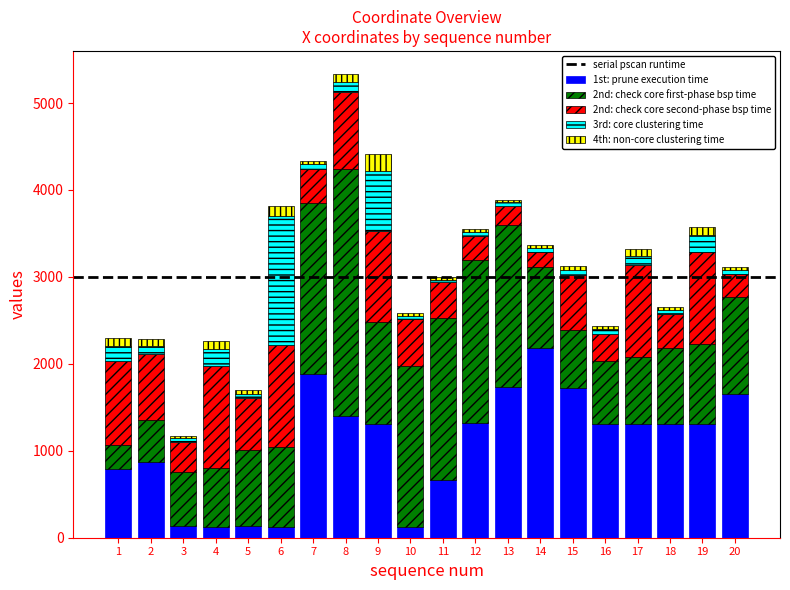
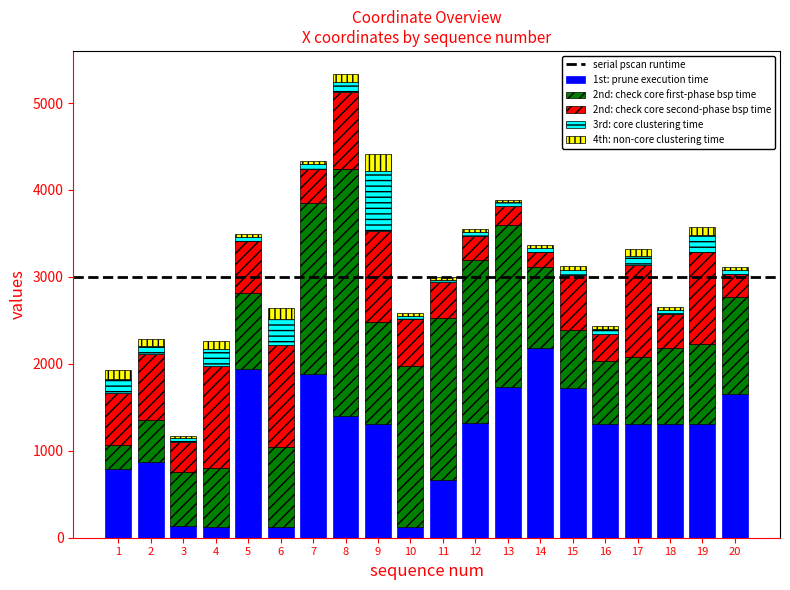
  {
    "1st: prune execution time": {
      "1": 800,
      "2": 900,
      "3": 100,
      "4": 100,
-     "5": 100,
+     "5": 1900,
      "6": 100,
      "7": 1900,
      "8": 1400,
      "9": 1300,
      "10": 100,
      "11": 700,
      "12": 1300,
      "13": 1700,
      "14": 2200,
      "15": 1700,
      "16": 1300,
      "17": 1300,
      "18": 1300,
      "19": 1300,
      "20": 1600
    },
    "2nd: check core first-phase bsp time": {
      "1": 300,
      "2": 500,
      "3": 600,
      "4": 700,
      "5": 900,
      "6": 900,
      "7": 2000,
      "8": 2800,
      "9": 1200,
      "10": 1900,
      "11": 1900,
      "12": 1900,
      "13": 1900,
      "14": 900,
      "15": 700,
      "16": 700,
      "17": 800,
      "18": 900,
      "19": 900,
      "20": 1100
    },
    "2nd: check core second-phase bsp time": {
-     "1": 1000,
+     "1": 600,
      "2": 800,
      "3": 300,
      "4": 1200,
      "5": 600,
      "6": 1200,
      "7": 400,
      "8": 900,
      "9": 1000,
      "10": 500,
      "11": 400,
      "12": 300,
      "13": 200,
      "14": 200,
      "15": 600,
      "16": 300,
      "17": 1100,
      "18": 400,
      "19": 1100,
      "20": 300
    },
    "3rd: core clustering time": {
      "1": 200,
      "2": 100,
      "3": 0,
      "4": 200,
      "5": 0,
-     "6": 1500,
+     "6": 300,
      "7": 0,
      "8": 100,
      "9": 700,
      "10": 0,
      "11": 0,
      "12": 0,
      "13": 0,
      "14": 0,
      "15": 100,
      "16": 100,
      "17": 100,
      "18": 0,
      "19": 200,
      "20": 0
    },
    "4th: non-core clustering time": {
      "1": 100,
      "2": 100,
      "3": 0,
      "4": 100,
      "5": 0,
      "6": 100,
      "7": 0,
      "8": 100,
      "9": 200,
      "10": 0,
      "12": 0,
      "13": 0,
      "14": 0,
      "15": 0,
      "16": 0,
      "17": 100,
      "18": 0,
      "19": 100,
      "20": 0
    }
  }
